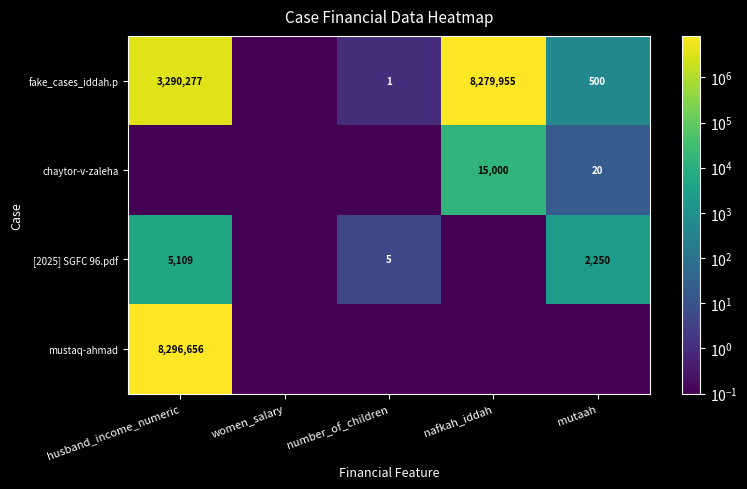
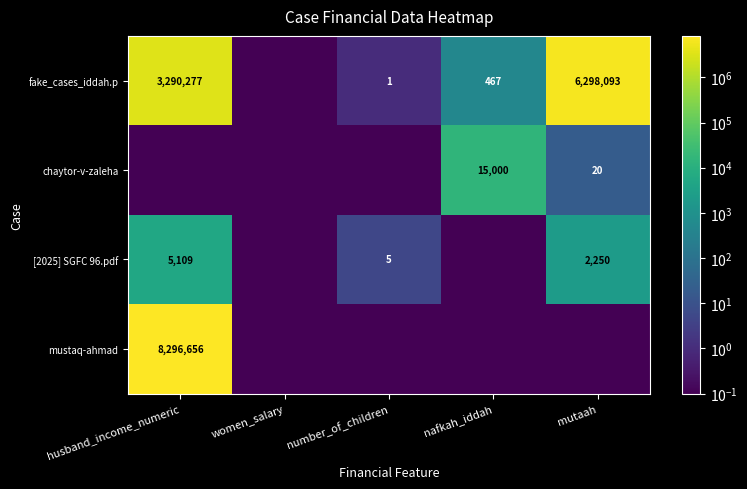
  {
    "fake_cases_iddah.p": {
      "husband_income_numeric": "3,290,277",
      "number_of_children": "1",
-     "nafkah_iddah": "8,279,955",
-     "mutaah": "500"
+     "nafkah_iddah": "467",
+     "mutaah": "6,298,093"
    },
    "chaytor-v-zaleha": {
      "nafkah_iddah": "15,000",
      "mutaah": "20"
    },
    "[2025] SGFC 96.pdf": {
      "husband_income_numeric": "5,109",
      "number_of_children": "5",
      "mutaah": "2,250"
    },
    "mustaq-ahmad": {
      "husband_income_numeric": "8,296,656"
    }
  }
